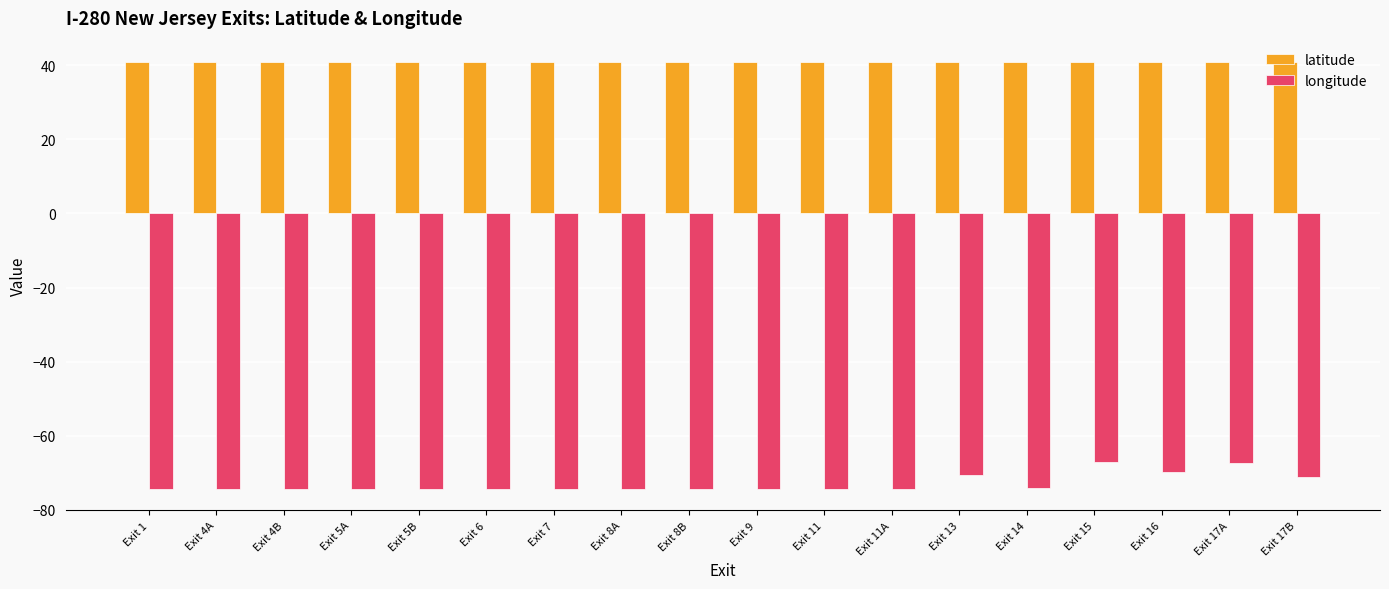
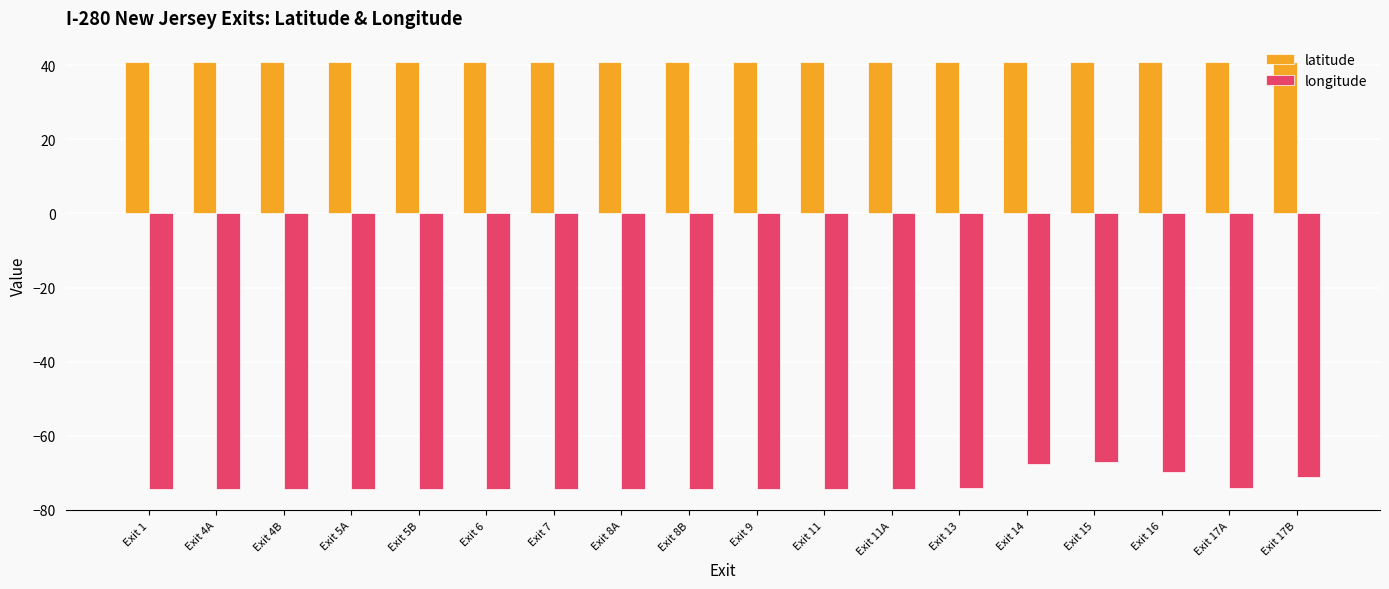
  {
    "latitude": {
      "Exit 1": 41,
      "Exit 4A": 41,
      "Exit 4B": 41,
      "Exit 5A": 41,
      "Exit 5B": 41,
      "Exit 6": 41,
      "Exit 7": 41,
      "Exit 8A": 41,
      "Exit 8B": 41,
      "Exit 9": 41,
      "Exit 11": 41,
      "Exit 11A": 41,
      "Exit 13": 41,
      "Exit 14": 41,
      "Exit 15": 41,
      "Exit 16": 41,
      "Exit 17A": 41,
      "Exit 17B": 41
    },
    "longitude": {
      "Exit 1": -74,
      "Exit 4A": -74,
      "Exit 4B": -74,
      "Exit 5A": -74,
      "Exit 5B": -74,
      "Exit 6": -74,
      "Exit 7": -74,
      "Exit 8A": -74,
      "Exit 8B": -74,
      "Exit 9": -74,
      "Exit 11": -74,
      "Exit 11A": -74,
-     "Exit 13": -71,
-     "Exit 14": -74,
+     "Exit 13": -74,
+     "Exit 14": -68,
      "Exit 15": -67,
      "Exit 16": -70,
-     "Exit 17A": -67,
+     "Exit 17A": -74,
      "Exit 17B": -71
    }
  }
